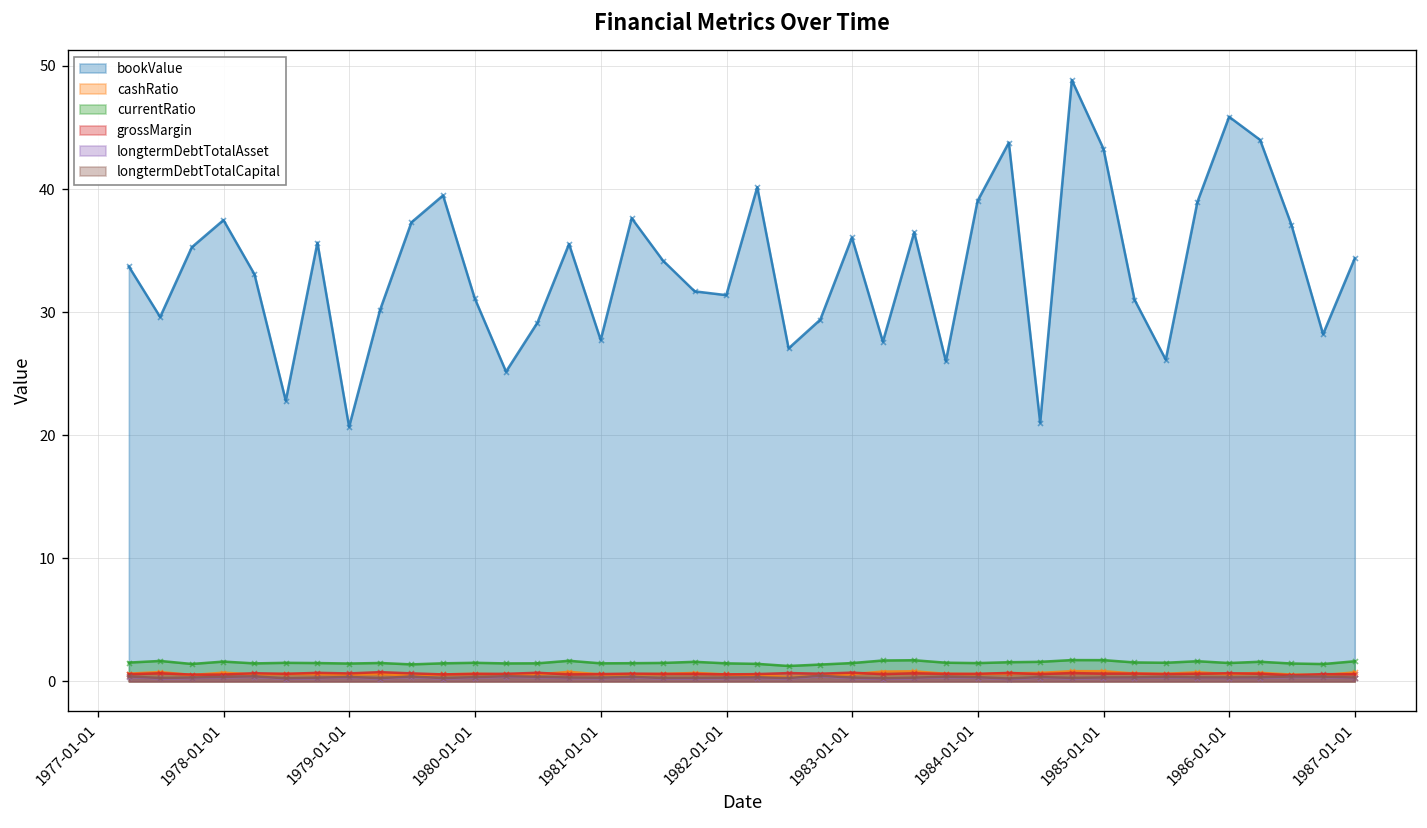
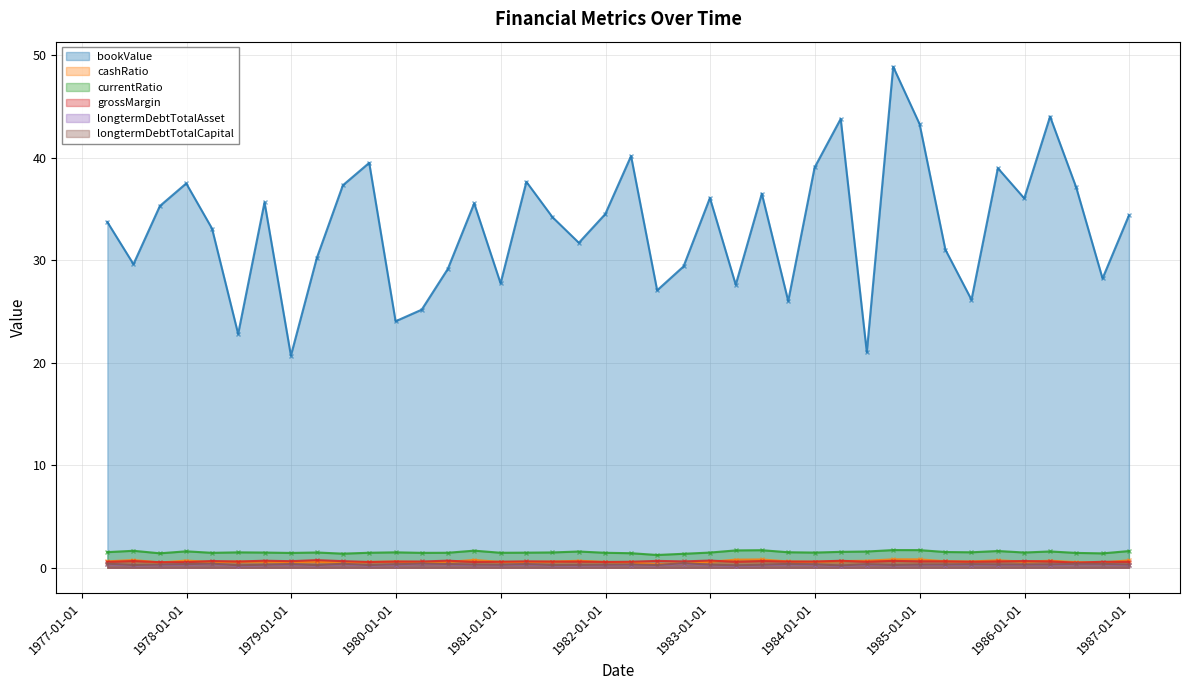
  {
    "bookValue": {
      "1978-01-01": 37.5,
      "1979-01-01": 20.7,
-     "1980-01-01": 31.1,
+     "1980-01-01": 24.0,
      "1981-01-01": 27.7,
-     "1982-01-01": 31.4,
+     "1982-01-01": 34.5,
      "1983-01-01": 36.1,
      "1984-01-01": 39.0,
      "1985-01-01": 43.3,
-     "1986-01-01": 45.9,
+     "1986-01-01": 36.0,
      "1987-01-01": 34.4
    },
    "currentRatio": {
      "1978-01-01": 1.6,
      "1979-01-01": 1.4,
      "1980-01-01": 1.5,
      "1981-01-01": 1.5,
      "1982-01-01": 1.5,
      "1983-01-01": 1.5,
      "1984-01-01": 1.5,
      "1985-01-01": 1.7,
      "1986-01-01": 1.5,
      "1987-01-01": 1.6
    }
  }
